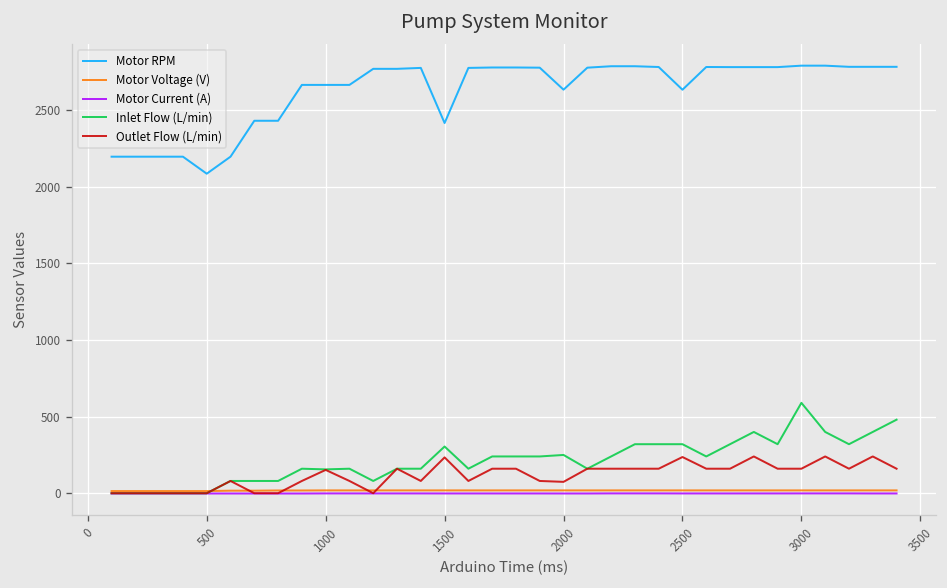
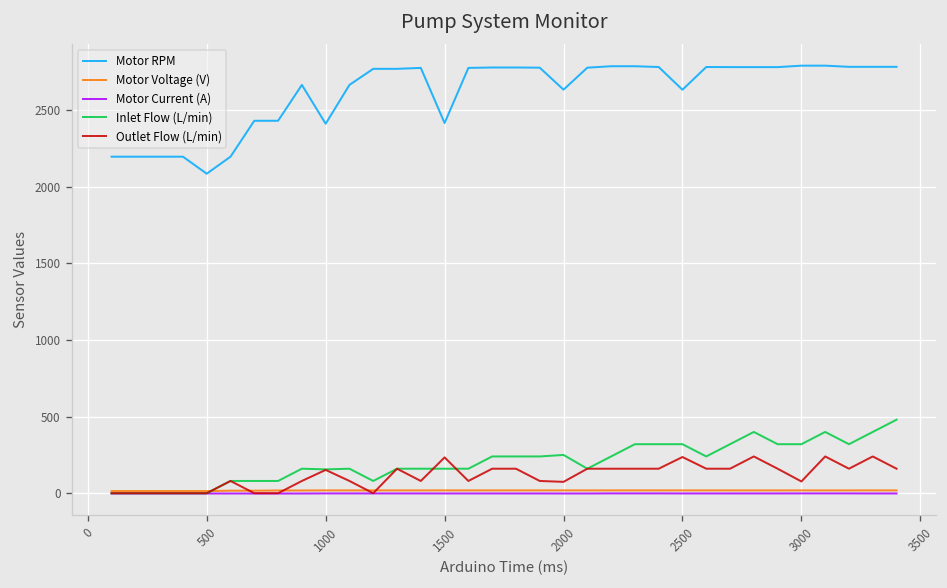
  {
    "Motor RPM": {
      "500": 2090,
-     "1000": 2670,
+     "1000": 2410,
      "1500": 2420,
      "2000": 2630,
      "2500": 2630,
      "3000": 2790
    },
    "Inlet Flow (L/min)": {
-     "1500": 300,
+     "1500": 160,
      "2000": 250,
      "2500": 320,
-     "3000": 590
+     "3000": 320
    },
    "Outlet Flow (L/min)": {
      "1500": 230,
      "2000": 70,
      "2500": 240,
-     "3000": 160
+     "3000": 80
    }
  }
